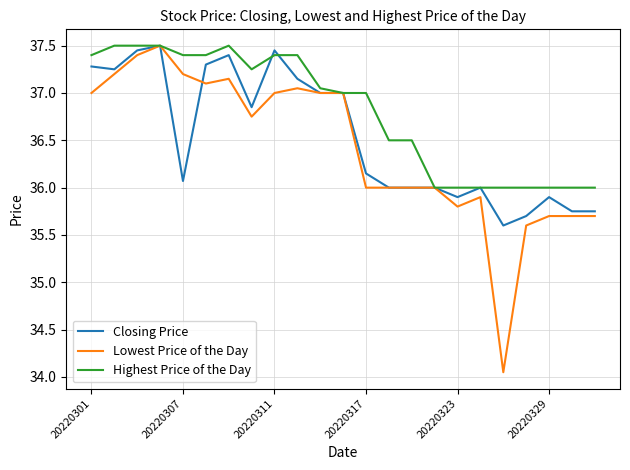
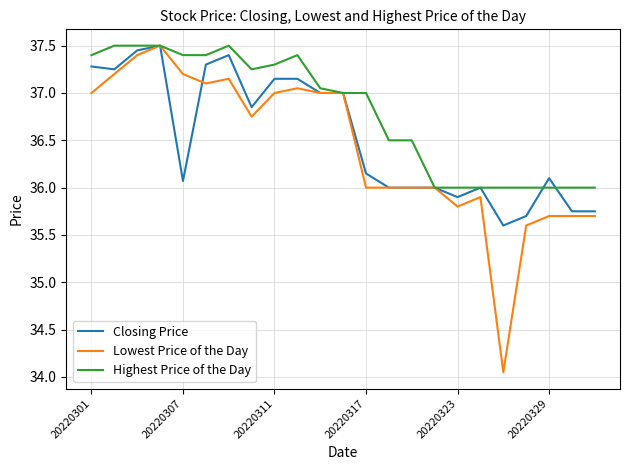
  {
    "Closing Price": {
      "20220301": 37.3,
      "20220307": 36.1,
-     "20220311": 37.5,
+     "20220311": 37.2,
      "20220317": 36.2,
      "20220323": 35.9,
-     "20220329": 35.9
+     "20220329": 36.1
    },
    "Lowest Price of the Day": {
      "20220301": 37.0,
      "20220307": 37.2,
      "20220311": 37.0,
      "20220317": 36.0,
      "20220323": 35.8,
      "20220329": 35.7
    },
    "Highest Price of the Day": {
      "20220301": 37.4,
      "20220307": 37.4,
-     "20220311": 37.4,
+     "20220311": 37.3,
      "20220317": 37.0,
      "20220323": 36.0,
      "20220329": 36.0
    }
  }
